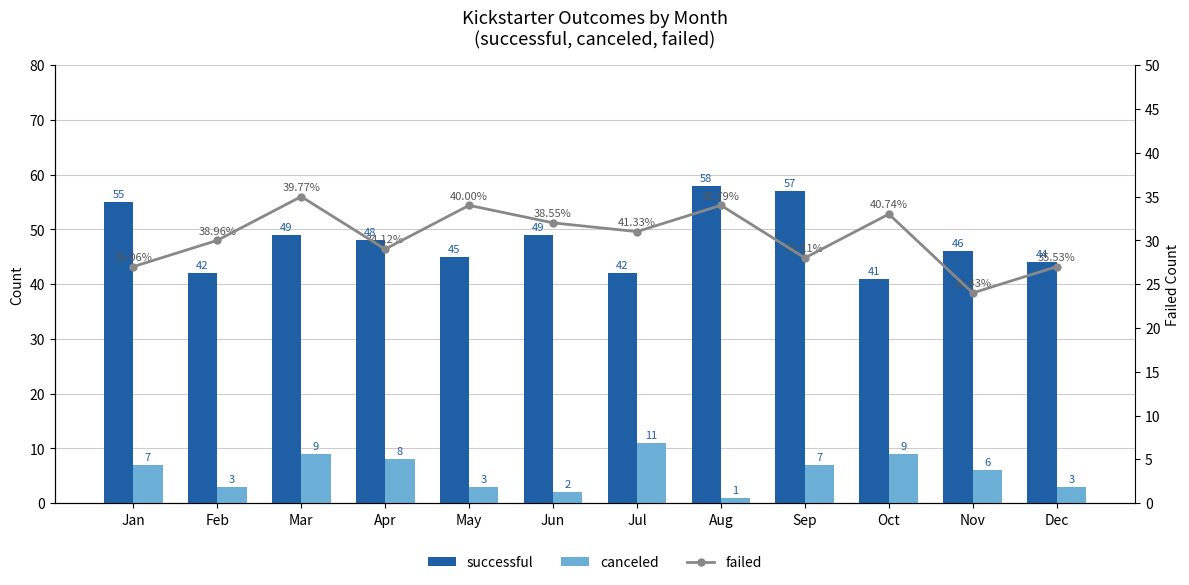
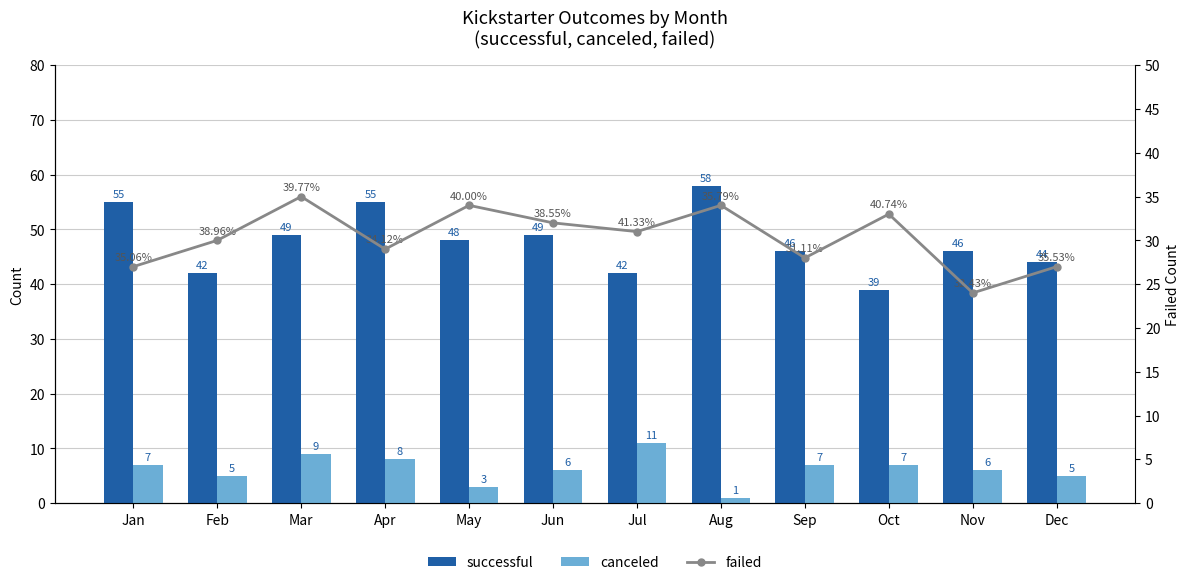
  {
    "successful": {
      "Jan": 55,
      "Feb": 42,
      "Mar": 49,
-     "Apr": 48,
-     "May": 45,
+     "Apr": 55,
+     "May": 48,
      "Jun": 49,
      "Jul": 42,
      "Aug": 58,
-     "Sep": 57,
-     "Oct": 41,
+     "Sep": 46,
+     "Oct": 39,
      "Nov": 46
    },
    "canceled": {
      "Jan": 7,
-     "Feb": 3,
+     "Feb": 5,
      "Mar": 9,
      "Apr": 8,
      "May": 3,
-     "Jun": 2,
+     "Jun": 6,
      "Jul": 11,
      "Aug": 1,
      "Sep": 7,
-     "Oct": 9,
+     "Oct": 7,
      "Nov": 6,
-     "Dec": 3
+     "Dec": 5
    }
  }
